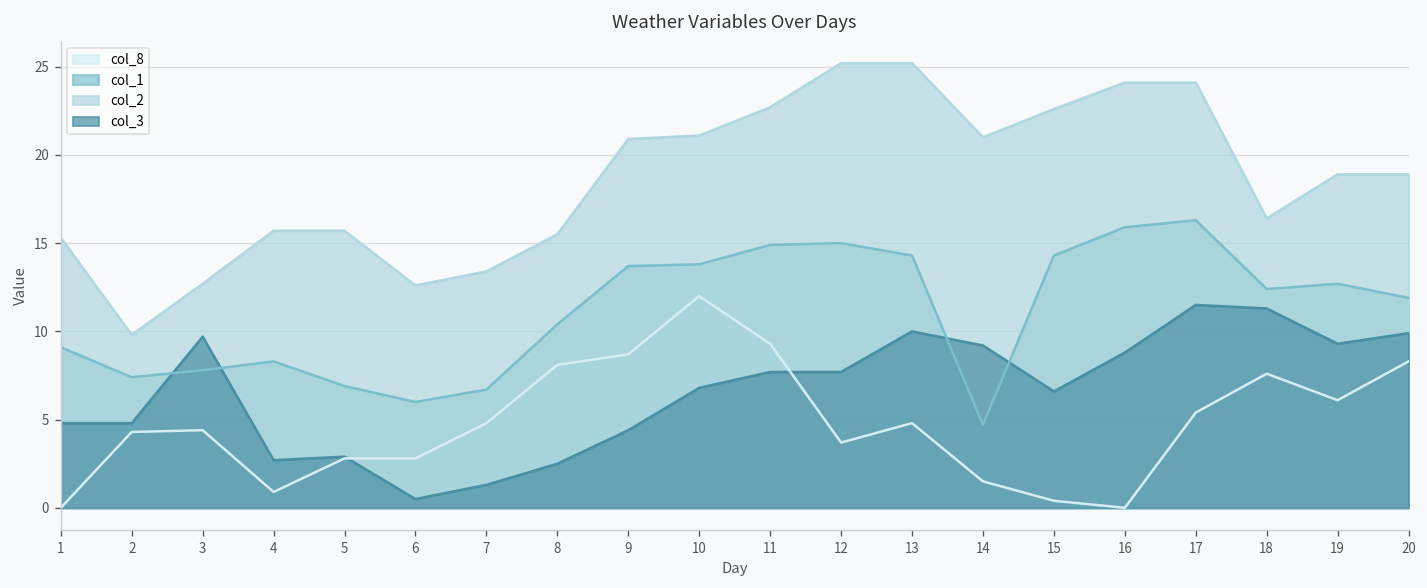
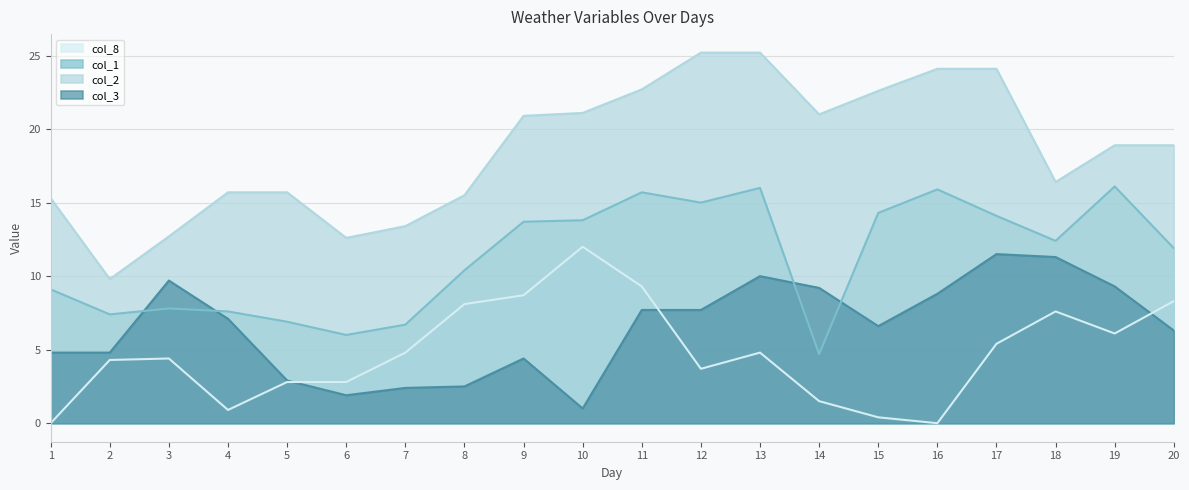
  {
    "col_1": {
      "1": 9.1,
      "2": 7.4,
      "3": 7.8,
-     "4": 8.3,
+     "4": 7.6,
      "5": 6.9,
      "6": 6.0,
      "7": 6.7,
      "8": 10.4,
      "9": 13.7,
      "10": 13.8,
-     "11": 14.9,
+     "11": 15.7,
      "12": 15.0,
-     "13": 14.3,
+     "13": 16.0,
      "14": 4.7,
      "15": 14.3,
      "16": 15.9,
-     "17": 16.3,
+     "17": 14.1,
      "18": 12.4,
-     "19": 12.7,
+     "19": 16.1,
      "20": 11.9
    },
    "col_3": {
      "1": 4.8,
      "2": 4.8,
      "3": 9.7,
-     "4": 2.7,
-     "6": 0.5,
-     "7": 1.3,
+     "4": 7.1,
+     "6": 1.9,
+     "7": 2.4,
      "8": 2.5,
      "9": 4.4,
-     "10": 6.8,
+     "10": 1.0,
      "11": 7.7,
      "12": 7.7,
      "13": 10.0,
      "14": 9.2,
      "15": 6.6,
      "16": 8.8,
      "17": 11.5,
      "18": 11.3,
      "19": 9.3,
-     "20": 9.9
+     "20": 6.3
    }
  }
